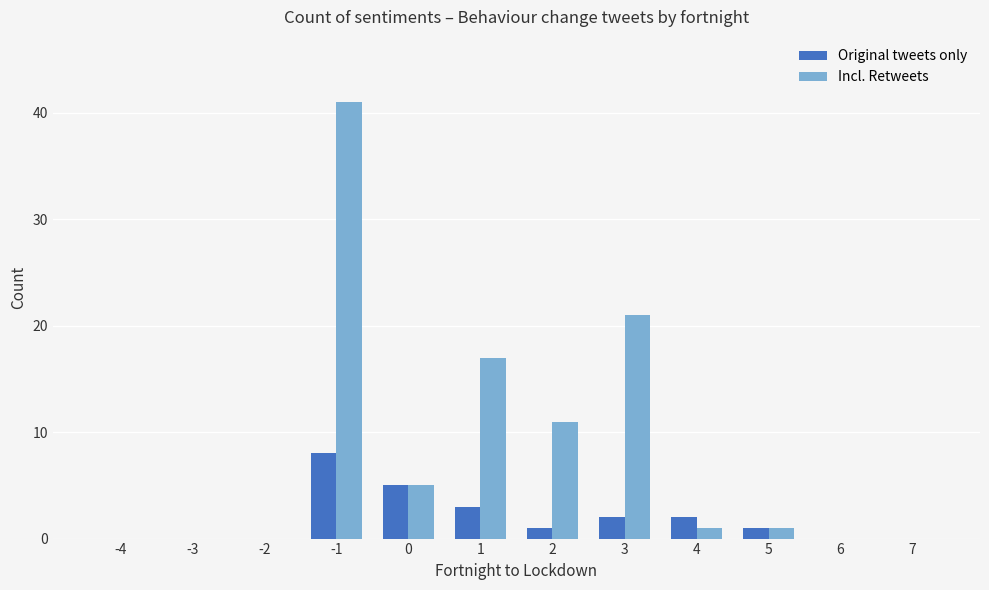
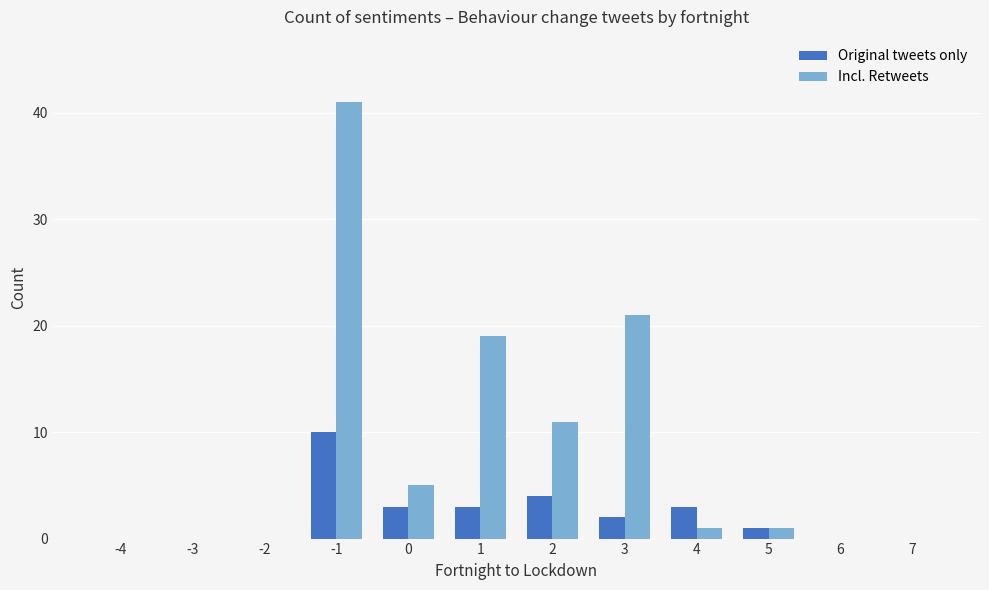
  {
    "Original tweets only": {
      "-4": 0,
      "-3": 0,
      "-2": 0,
-     "-1": 8,
-     "0": 5,
+     "-1": 10,
+     "0": 3,
      "1": 3,
-     "2": 1,
+     "2": 4,
      "3": 2,
-     "4": 2,
+     "4": 3,
      "5": 1,
      "6": 0,
      "7": 0
    },
    "Incl. Retweets": {
      "-4": 0,
      "-3": 0,
      "-2": 0,
      "-1": 41,
      "0": 5,
-     "1": 17,
+     "1": 19,
      "2": 11,
      "3": 21,
      "4": 1,
      "5": 1,
      "6": 0,
      "7": 0
    }
  }
